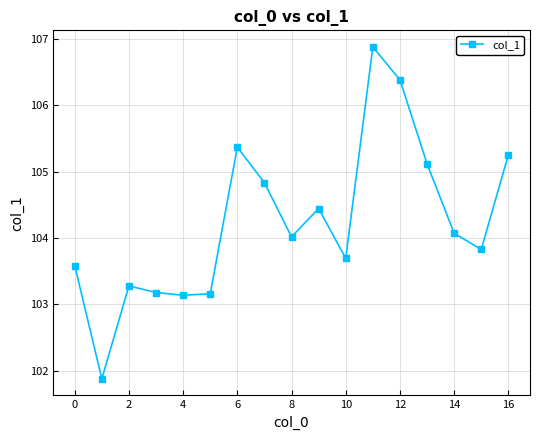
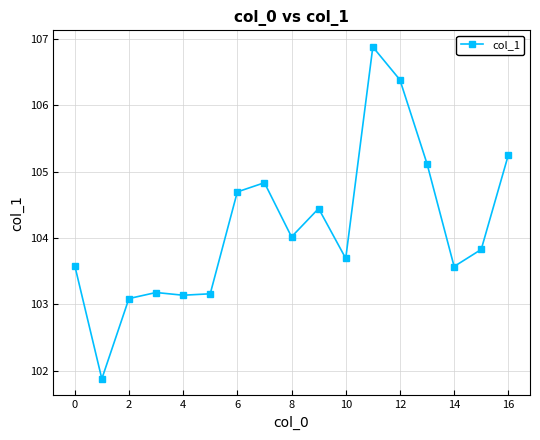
  {
    "0": 103.6,
-   "2": 103.3,
+   "2": 103.1,
    "4": 103.1,
-   "6": 105.4,
+   "6": 104.7,
    "8": 104.0,
    "10": 103.7,
    "12": 106.4,
-   "14": 104.1,
+   "14": 103.6,
    "16": 105.3
  }
